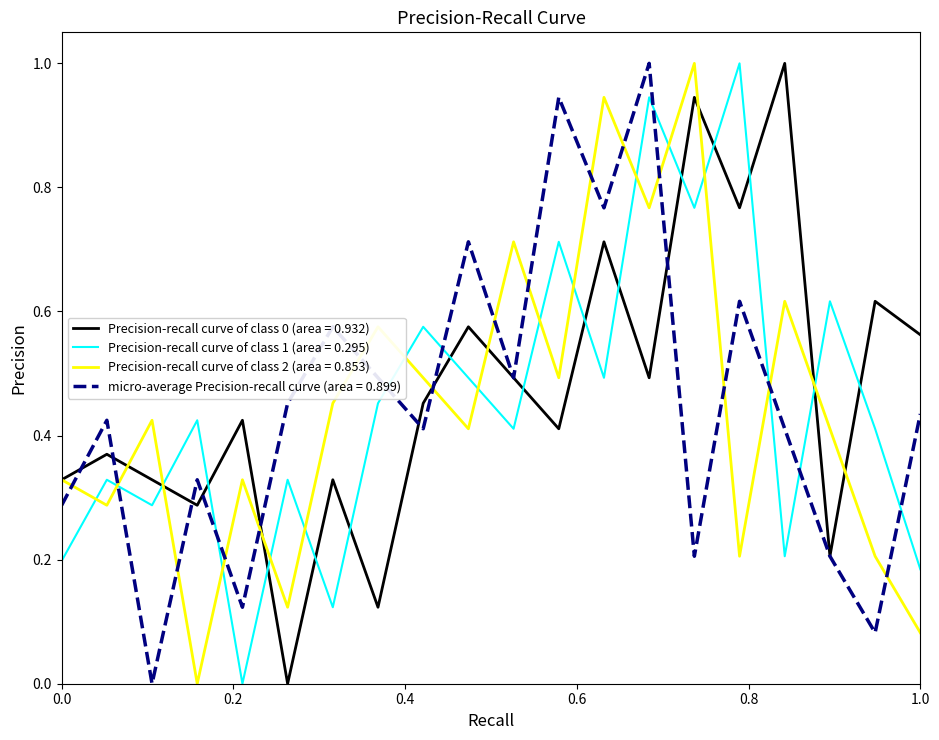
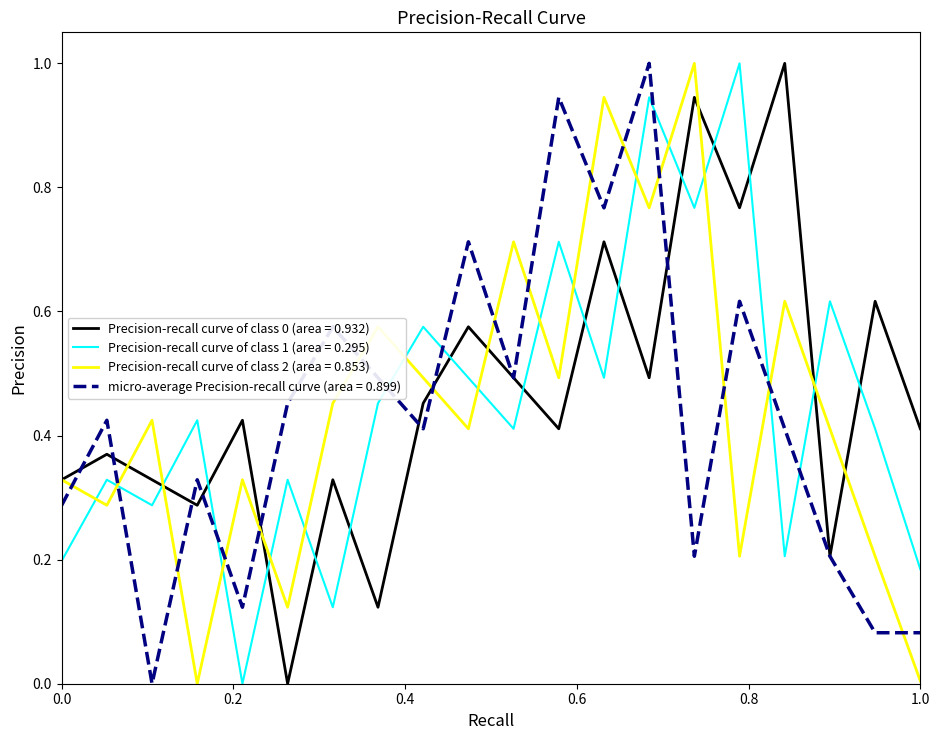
  {
    "Precision-recall curve of class 0 (area = 0.932)": {
-     "1.0": 0.56
+     "1.0": 0.41
    },
    "Precision-recall curve of class 1 (area = 0.295)": {
      "0.0": 0.20,
      "1.0": 0.18
    },
    "Precision-recall curve of class 2 (area = 0.853)": {
-     "1.0": 0.08
+     "1.0": 0.00
    },
    "micro-average Precision-recall curve (area = 0.899)": {
      "0.0": 0.29,
-     "1.0": 0.43
+     "1.0": 0.08
    }
  }
